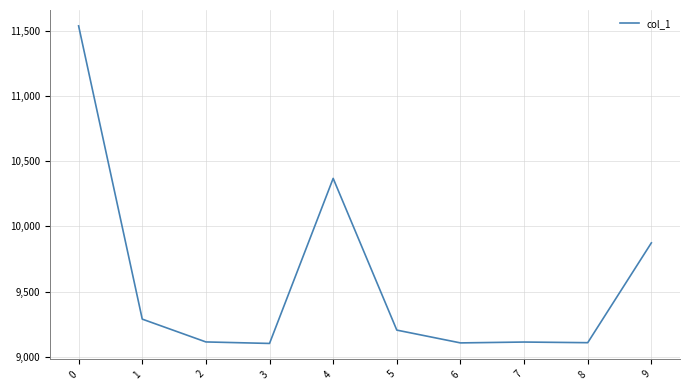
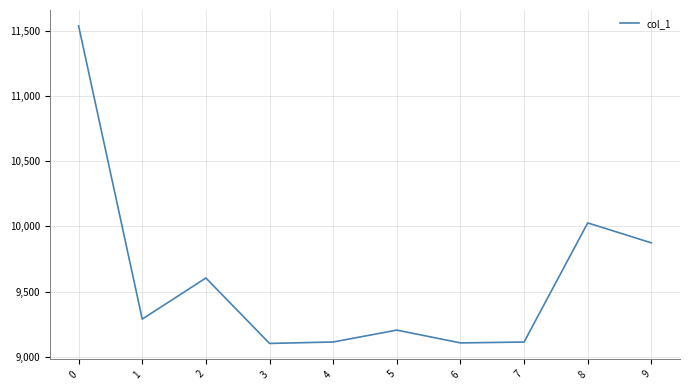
  {
    "0": "11,540",
    "1": "9,290",
-   "2": "9,110",
+   "2": "9,600",
    "3": "9,100",
-   "4": "10,370",
+   "4": "9,110",
    "5": "9,210",
    "6": "9,110",
    "7": "9,110",
-   "8": "9,110",
+   "8": "10,030",
    "9": "9,870"
  }
